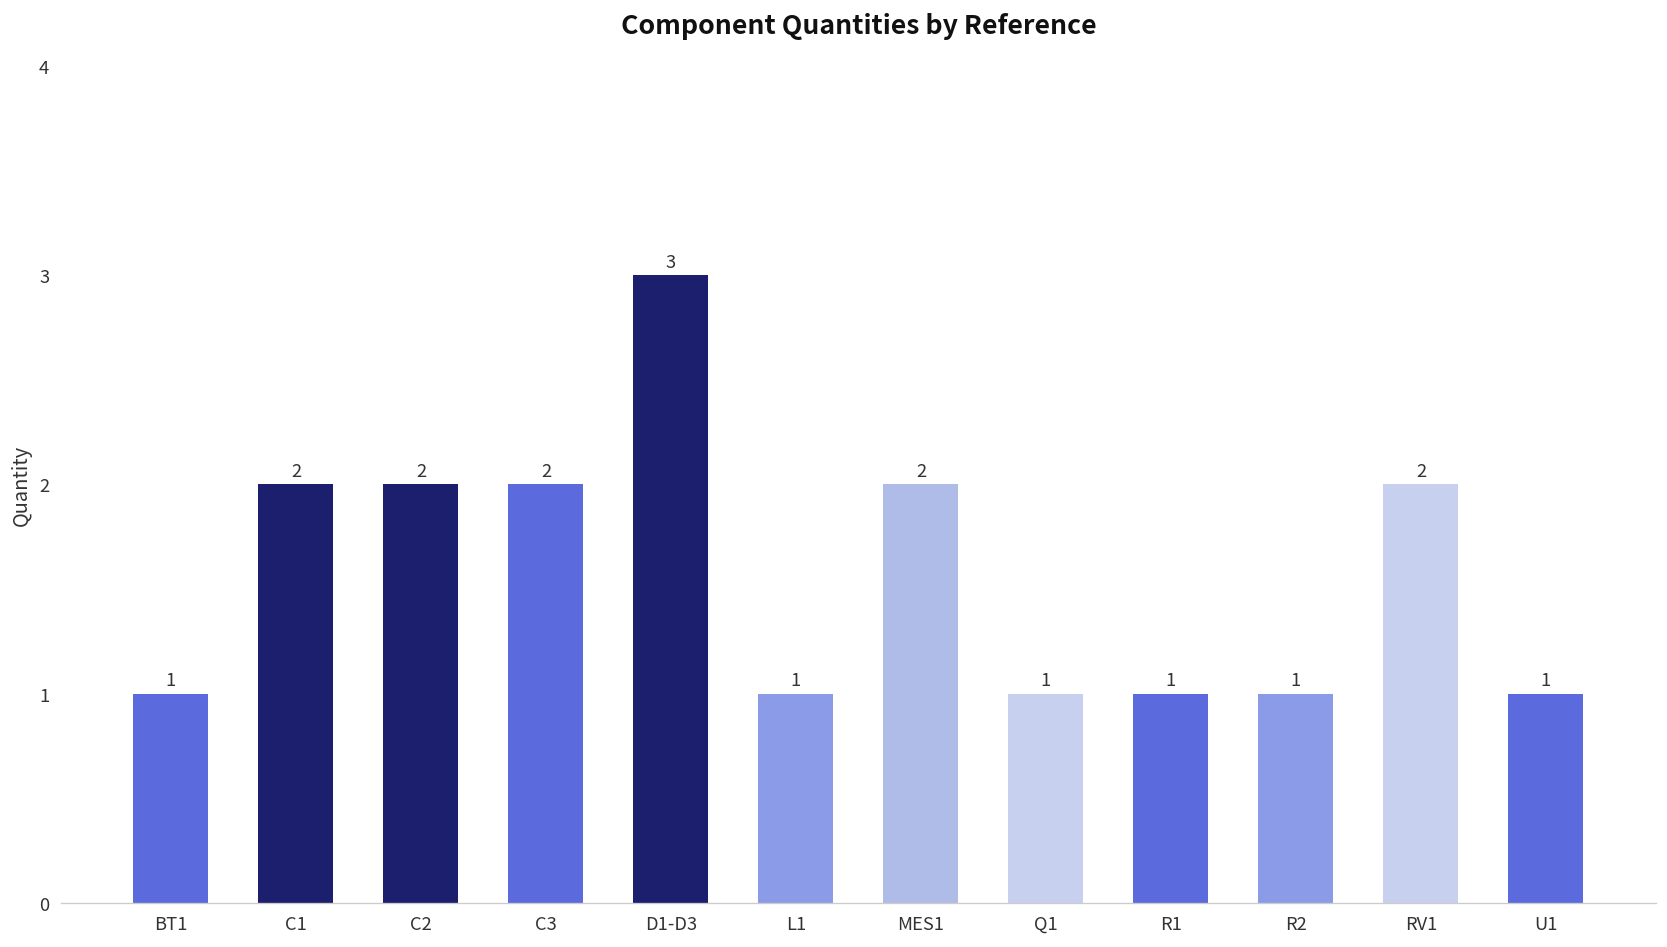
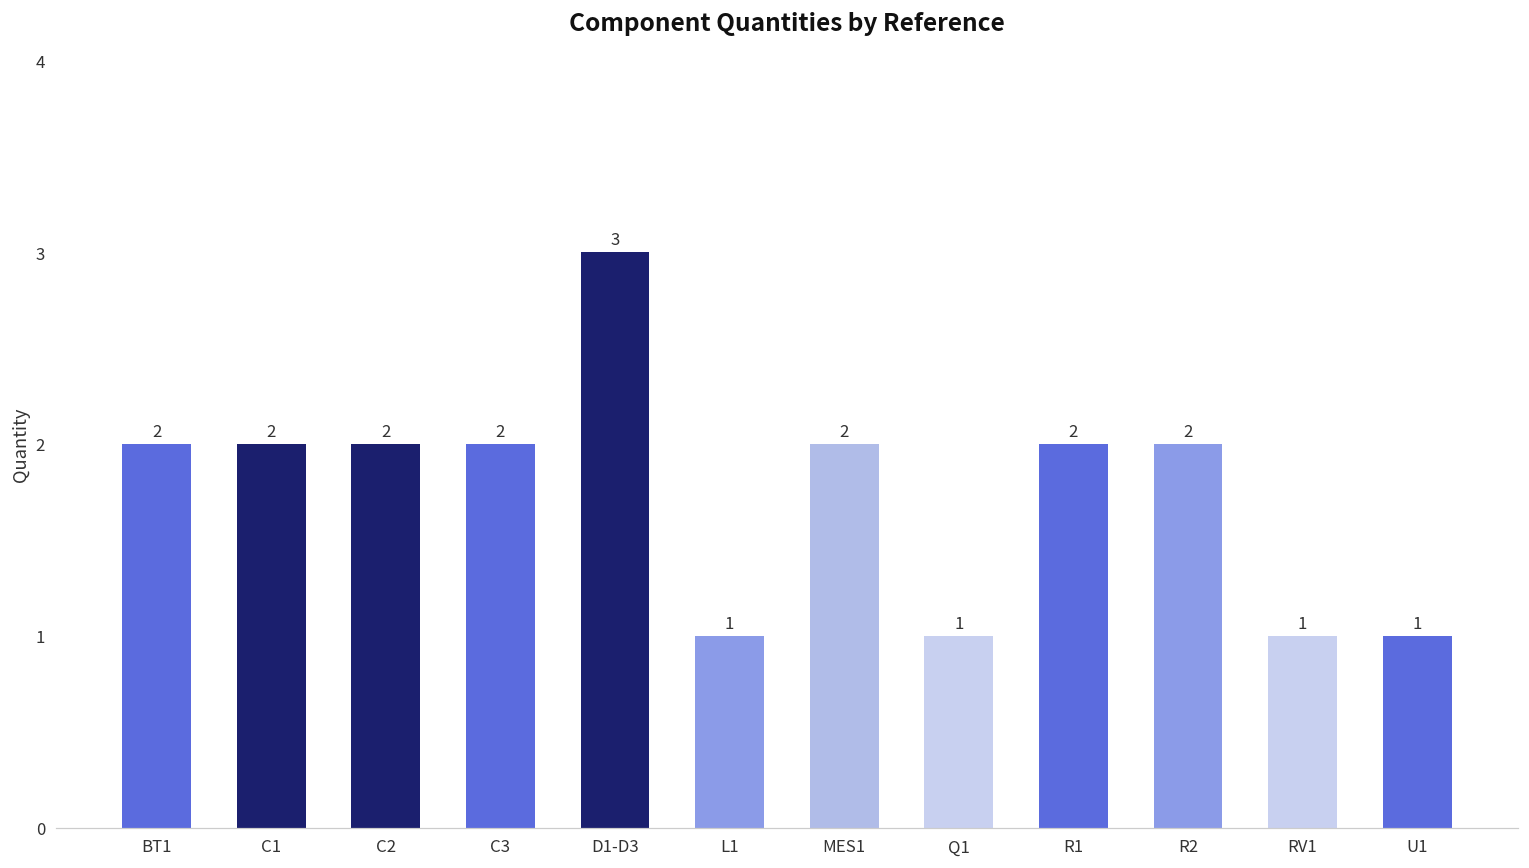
  {
-   "BT1": 1,
+   "BT1": 2,
    "C1": 2,
    "C2": 2,
    "C3": 2,
    "D1-D3": 3,
    "L1": 1,
    "MES1": 2,
    "Q1": 1,
-   "R1": 1,
-   "R2": 1,
-   "RV1": 2,
+   "R1": 2,
+   "R2": 2,
+   "RV1": 1,
    "U1": 1
  }
